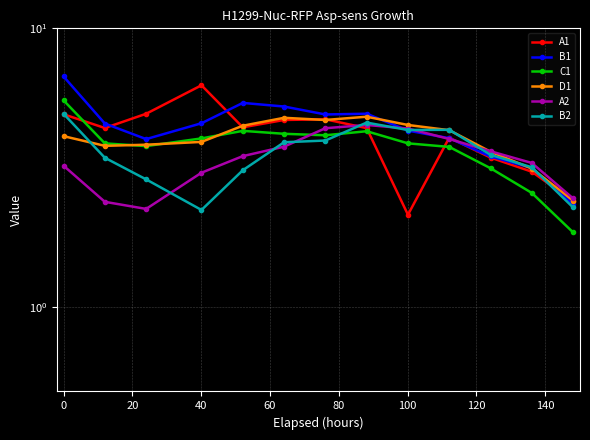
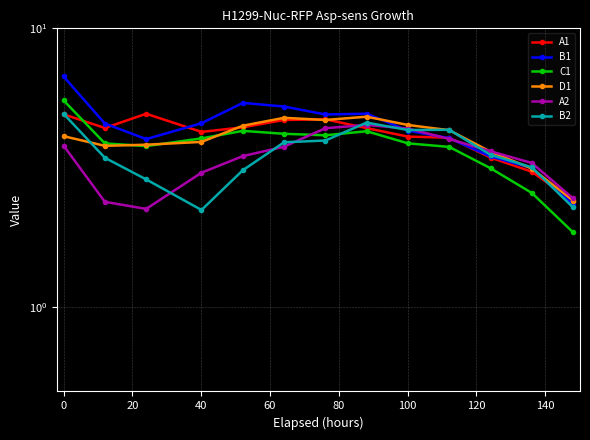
  {
    "A1": {
-     "40": 6.3,
-     "100": 2.1
+     "40": 4.3,
+     "100": 4.1
    },
    "B1": {
      "0": 6.7,
      "40": 4.6
    },
    "C1": {
      "0": 5.5,
      "40": 4.0,
      "100": 3.9
    },
    "D1": {
      "0": 4.1,
      "40": 3.9,
      "100": 4.5
    },
    "A2": {
-     "0": 3.2,
+     "0": 3.8,
      "40": 3.0
    },
    "B2": {
      "40": 2.2
    }
  }
